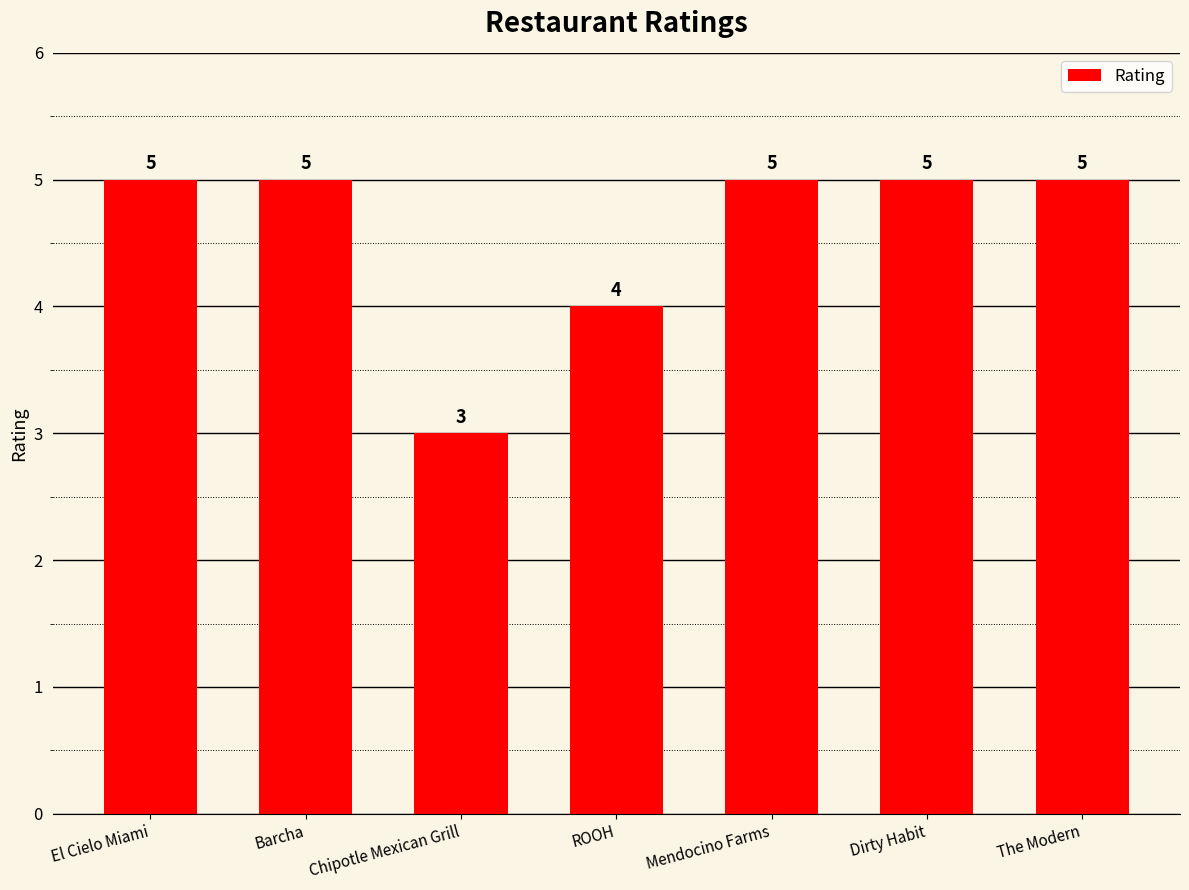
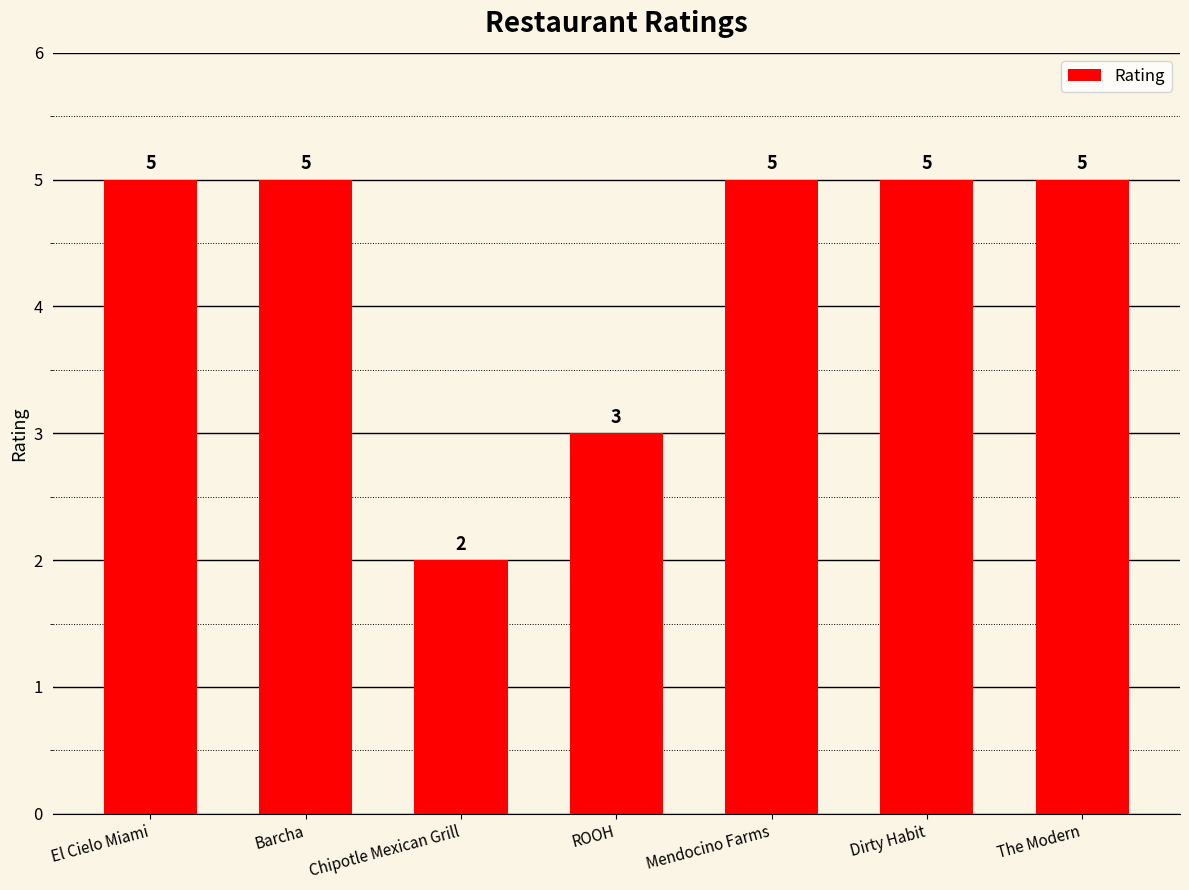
  {
    "El Cielo Miami": 5,
    "Barcha": 5,
-   "Chipotle Mexican Grill": 3,
-   "ROOH": 4,
+   "Chipotle Mexican Grill": 2,
+   "ROOH": 3,
    "Mendocino Farms": 5,
    "Dirty Habit": 5,
    "The Modern": 5
  }
